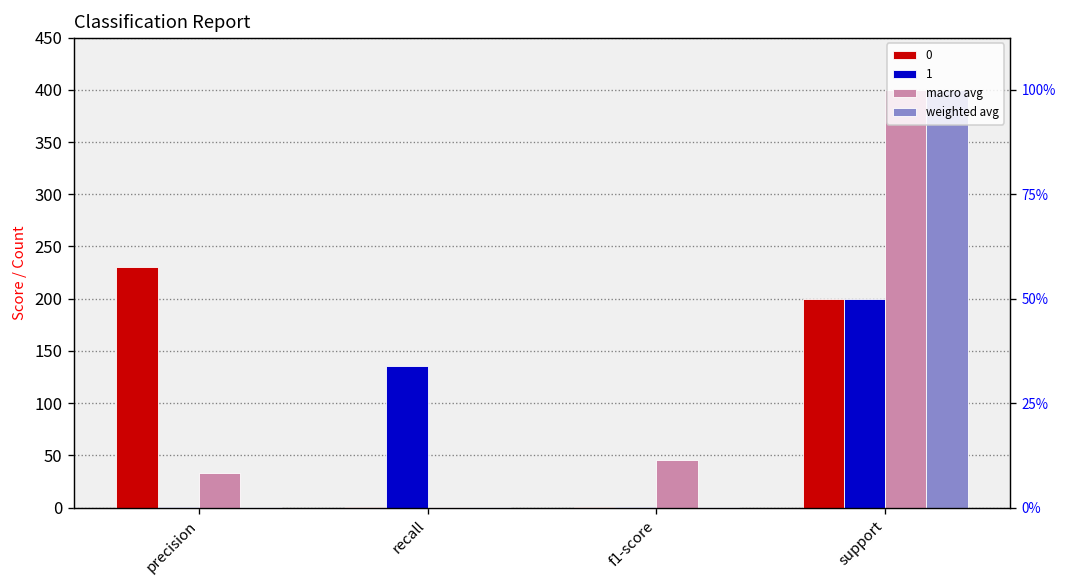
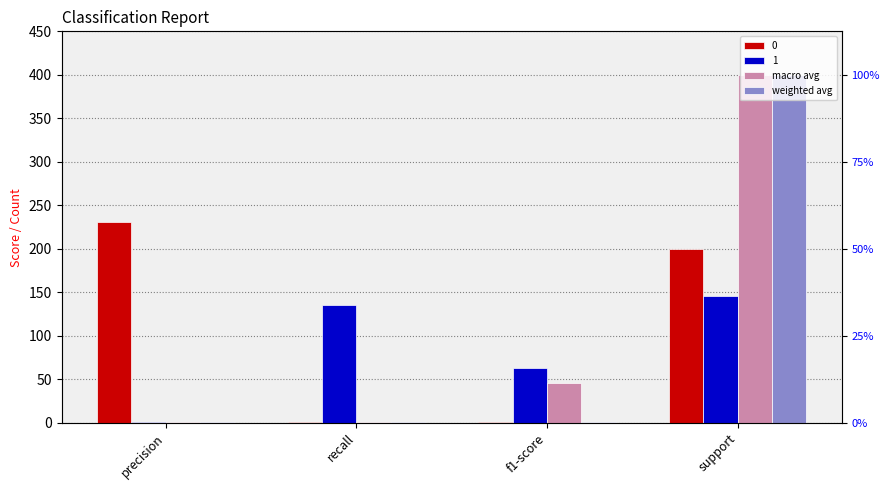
  {
    "0": {
      "precision": 230,
      "support": 200
    },
    "1": {
      "recall": 140,
-     "f1-score": 0,
-     "support": 200
+     "f1-score": 60,
+     "support": 150
    },
    "macro avg": {
-     "precision": 30,
+     "precision": 0,
      "f1-score": 50
    }
  }
